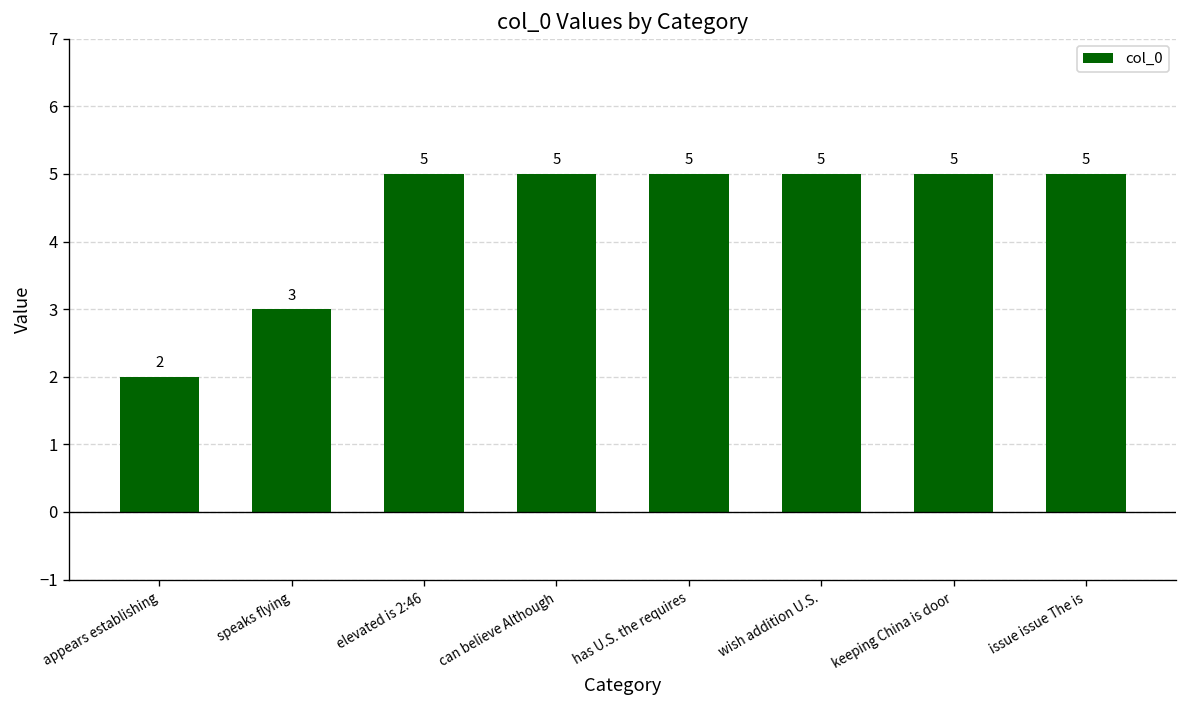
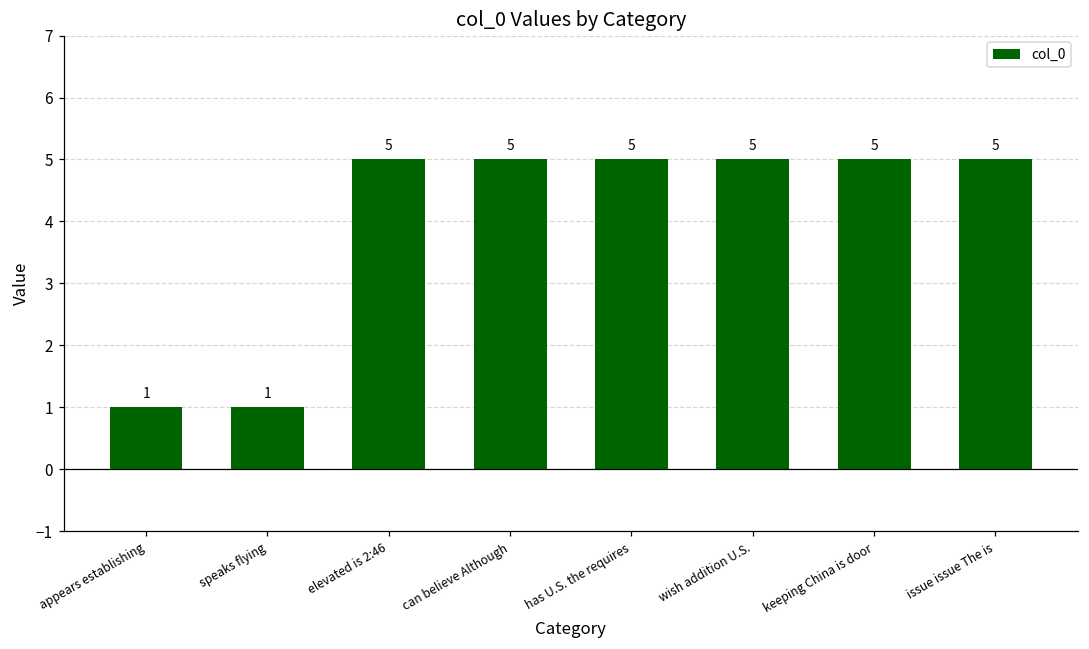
  {
-   "appears establishing": 2,
-   "speaks flying": 3,
+   "appears establishing": 1,
+   "speaks flying": 1,
    "elevated is 2:46": 5,
    "can believe Although": 5,
    "has U.S. the requires": 5,
    "wish addition U.S.": 5,
    "keeping China is door": 5,
    "issue issue The is": 5
  }
